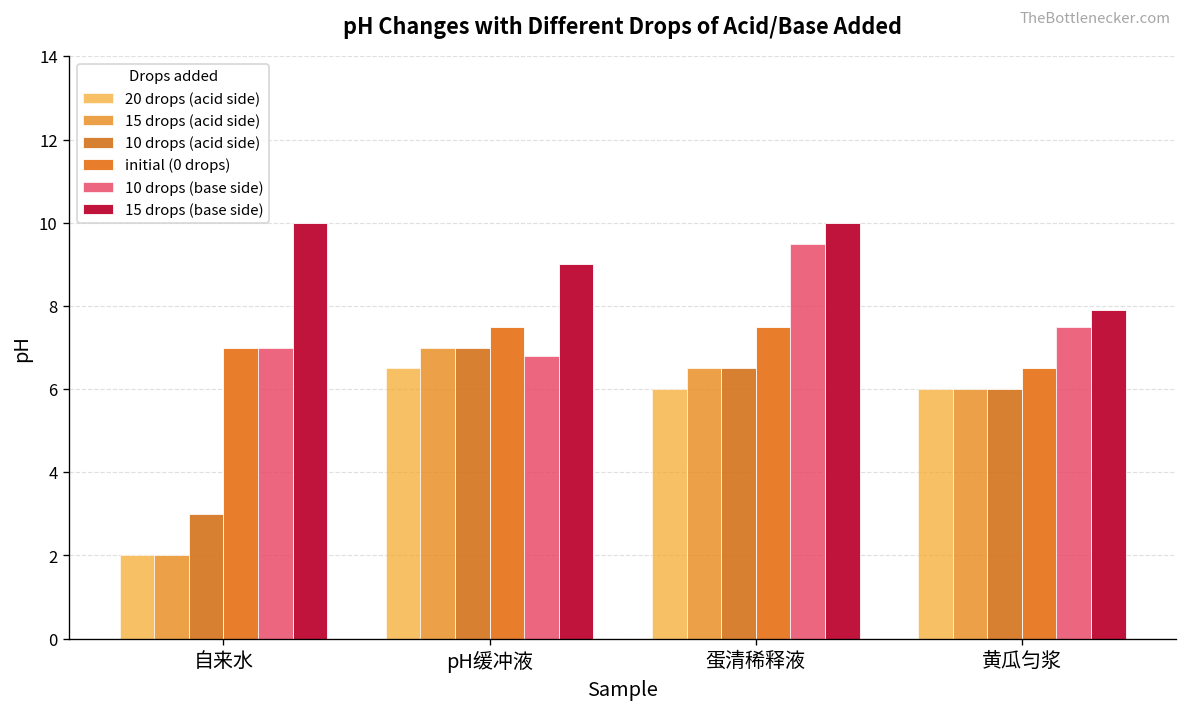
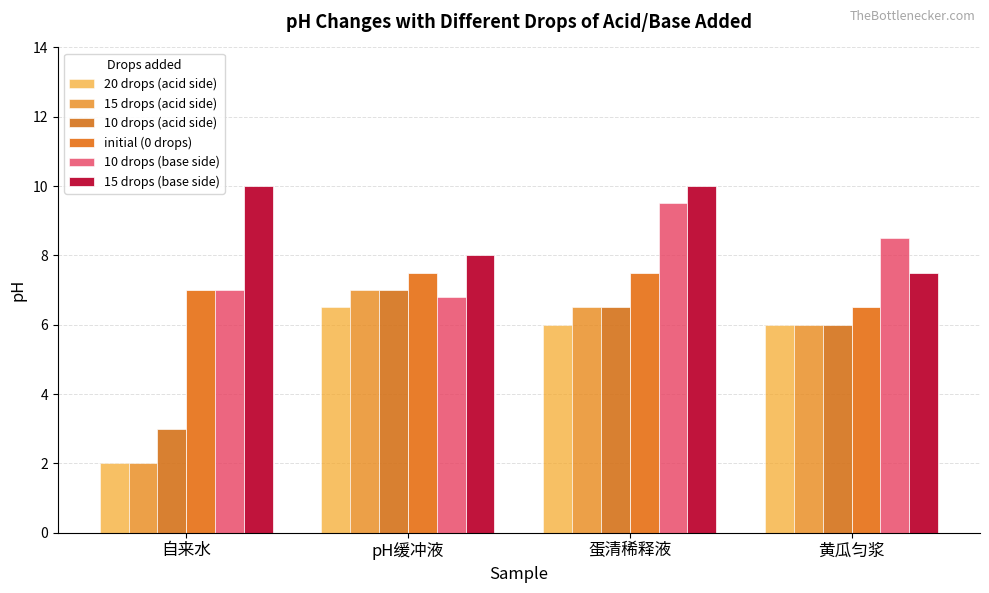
  {
    "10 drops (base side)": {
      "自来水": 7.0,
      "pH缓冲液": 6.8,
      "蛋清稀释液": 9.5,
-     "黄瓜匀浆": 7.5
+     "黄瓜匀浆": 8.5
    },
    "15 drops (base side)": {
      "自来水": 10.0,
-     "pH缓冲液": 9,
+     "pH缓冲液": 8,
      "蛋清稀释液": 10.0,
-     "黄瓜匀浆": 7.9
+     "黄瓜匀浆": 7.5
    }
  }
